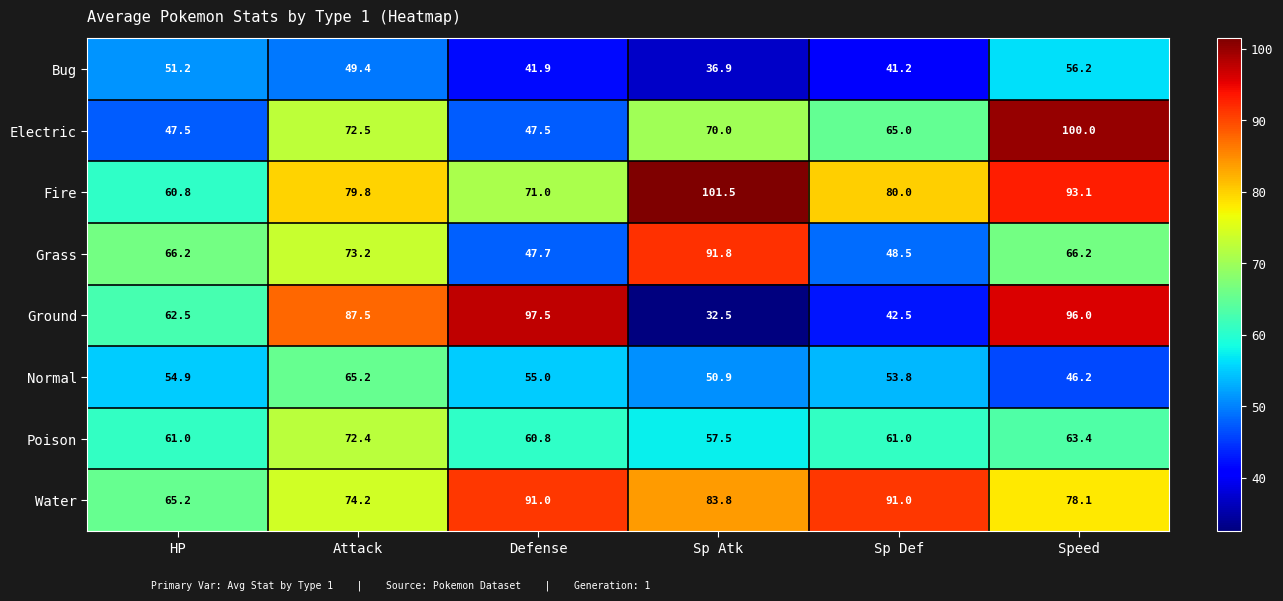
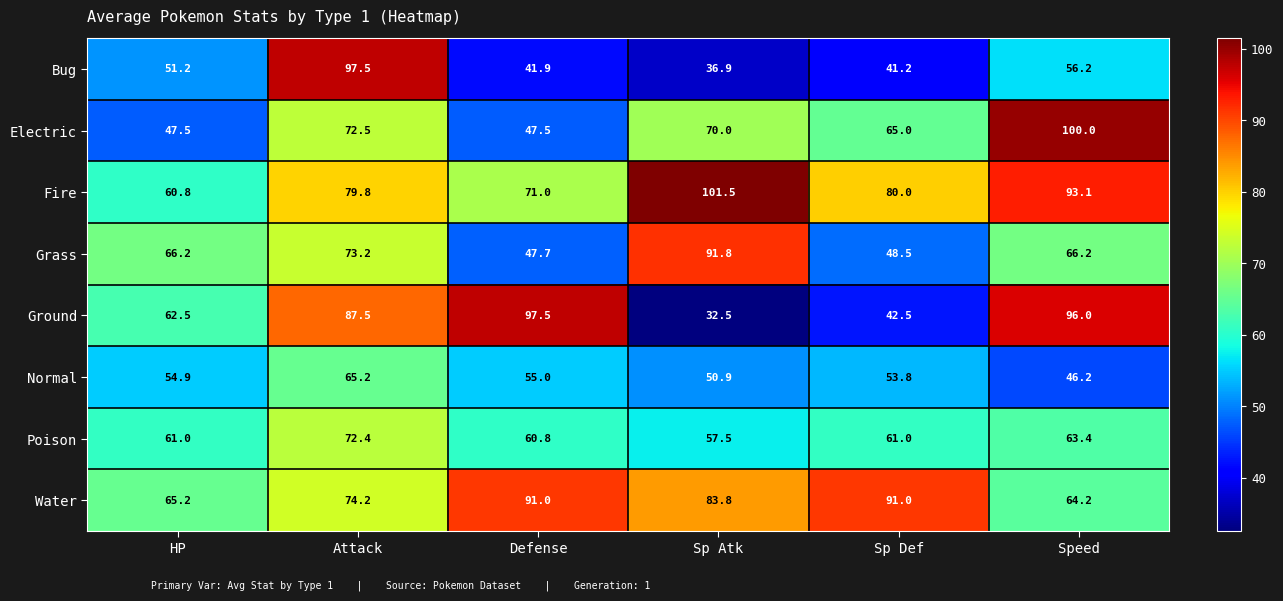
  {
    "Bug": {
      "HP": 51.2,
-     "Attack": 49.4,
+     "Attack": 97.5,
      "Defense": 41.9,
      "Sp Atk": 36.9,
      "Sp Def": 41.2,
      "Speed": 56.2
    },
    "Electric": {
      "HP": 47.5,
      "Attack": 72.5,
      "Defense": 47.5,
      "Sp Atk": 70.0,
      "Sp Def": 65.0,
      "Speed": 100.0
    },
    "Fire": {
      "HP": 60.8,
      "Attack": 79.8,
      "Defense": 71.0,
      "Sp Atk": 101.5,
      "Sp Def": 80.0,
      "Speed": 93.1
    },
    "Grass": {
      "HP": 66.2,
      "Attack": 73.2,
      "Defense": 47.7,
      "Sp Atk": 91.8,
      "Sp Def": 48.5,
      "Speed": 66.2
    },
    "Ground": {
      "HP": 62.5,
      "Attack": 87.5,
      "Defense": 97.5,
      "Sp Atk": 32.5,
      "Sp Def": 42.5,
      "Speed": 96.0
    },
    "Normal": {
      "HP": 54.9,
      "Attack": 65.2,
      "Defense": 55.0,
      "Sp Atk": 50.9,
      "Sp Def": 53.8,
      "Speed": 46.2
    },
    "Poison": {
      "HP": 61.0,
      "Attack": 72.4,
      "Defense": 60.8,
      "Sp Atk": 57.5,
      "Sp Def": 61.0,
      "Speed": 63.4
    },
    "Water": {
      "HP": 65.2,
      "Attack": 74.2,
      "Defense": 91.0,
      "Sp Atk": 83.8,
      "Sp Def": 91.0,
-     "Speed": 78.1
+     "Speed": 64.2
    }
  }
